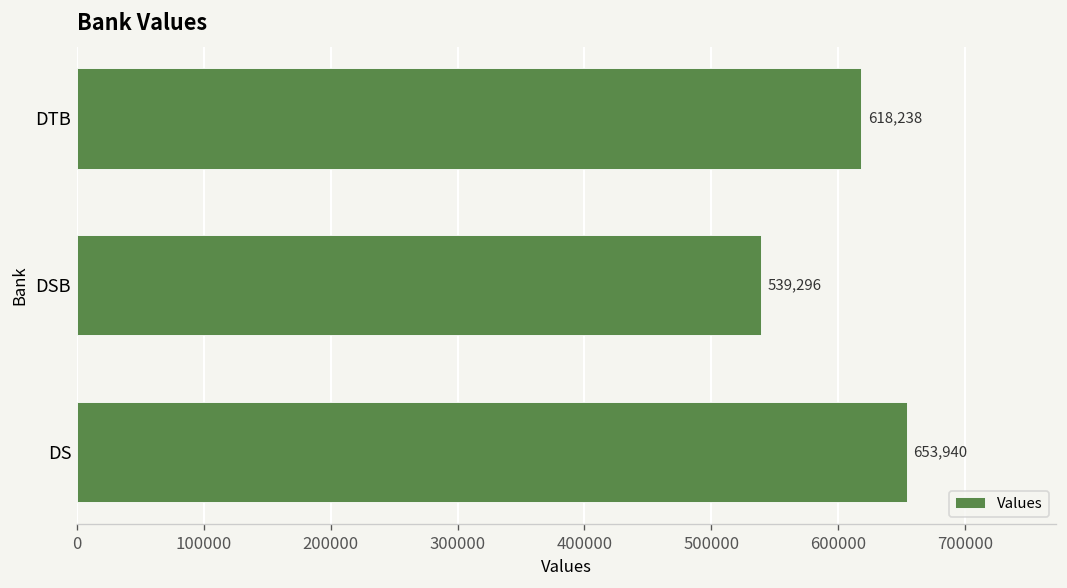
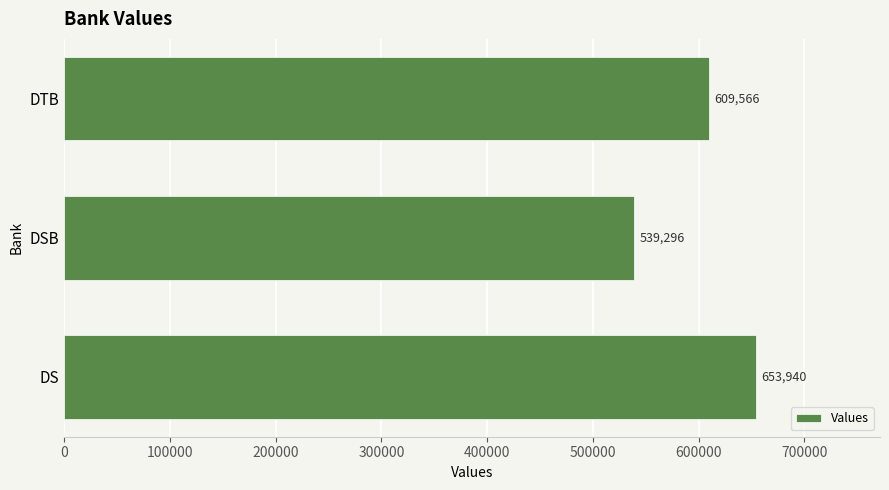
  {
-   "DTB": "618,238",
+   "DTB": "609,566",
    "DSB": "539,296",
    "DS": "653,940"
  }
